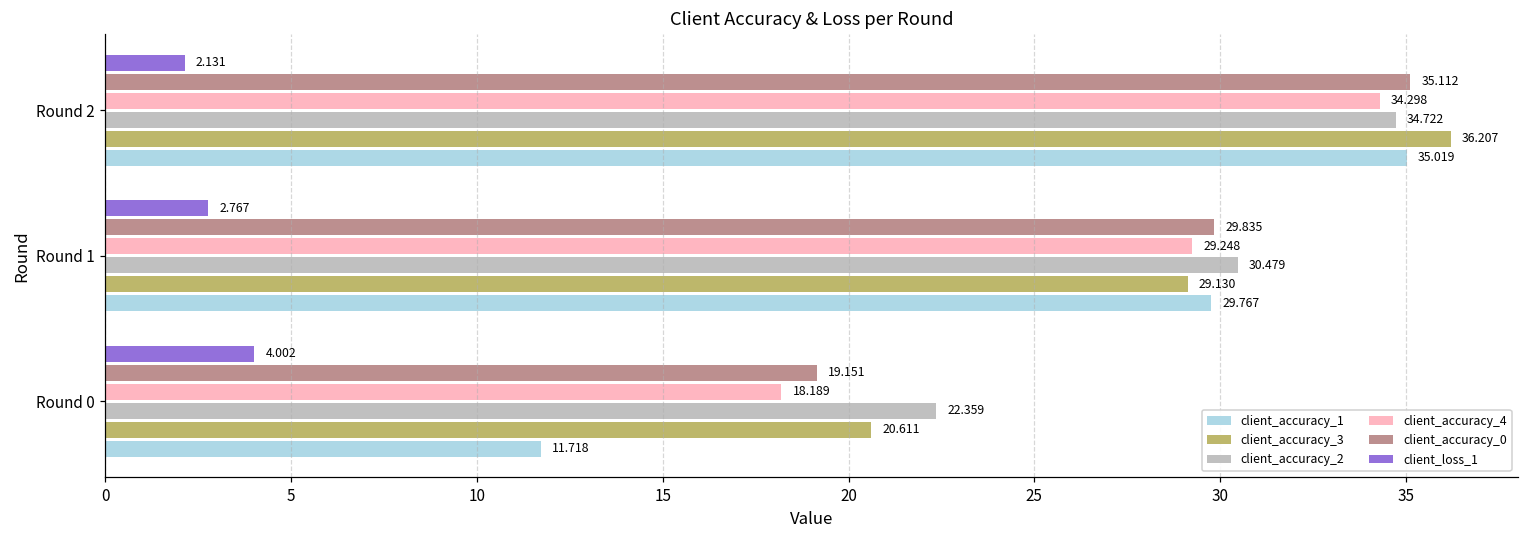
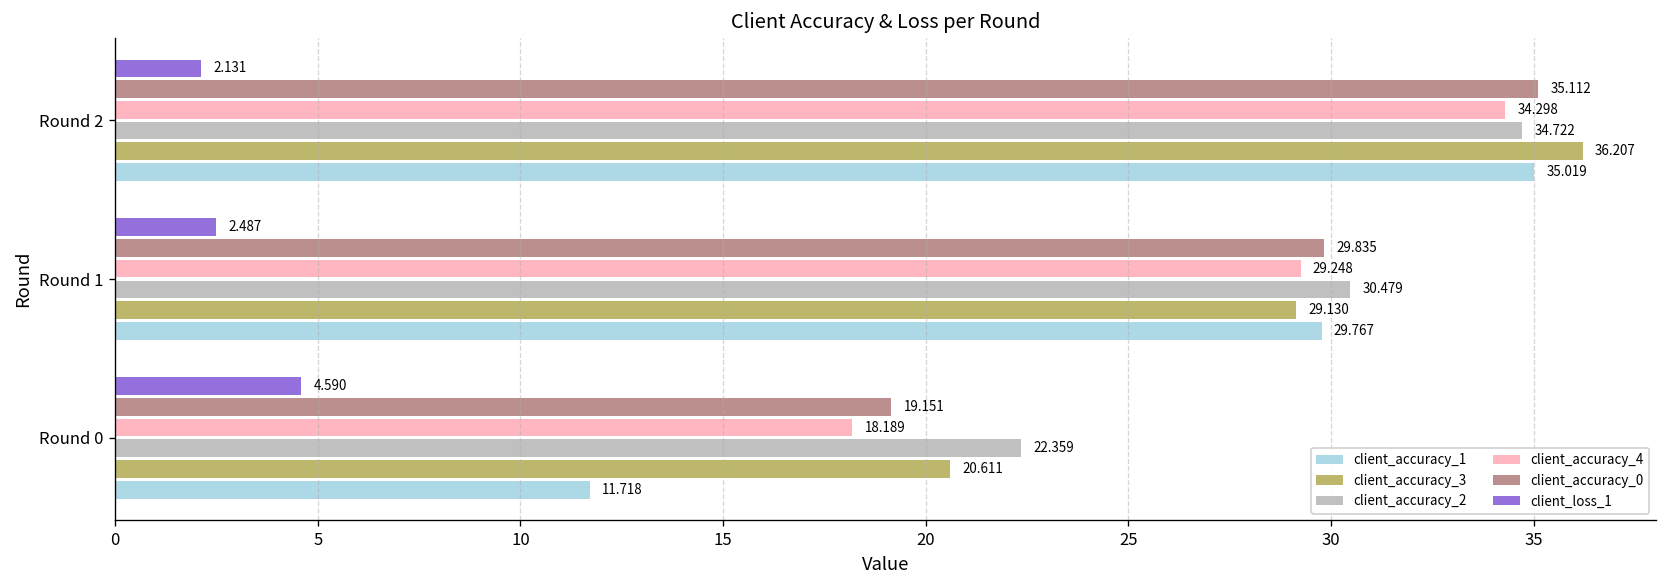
  {
    "client_accuracy_4": {
      "Round 2": 34.298,
      "Round 1": 29.248,
      "Round 0": 18.189
    },
    "client_loss_1": {
      "Round 2": 2.131,
-     "Round 1": 2.767,
-     "Round 0": 4.002
+     "Round 1": 2.487,
+     "Round 0": 4.590
    }
  }
